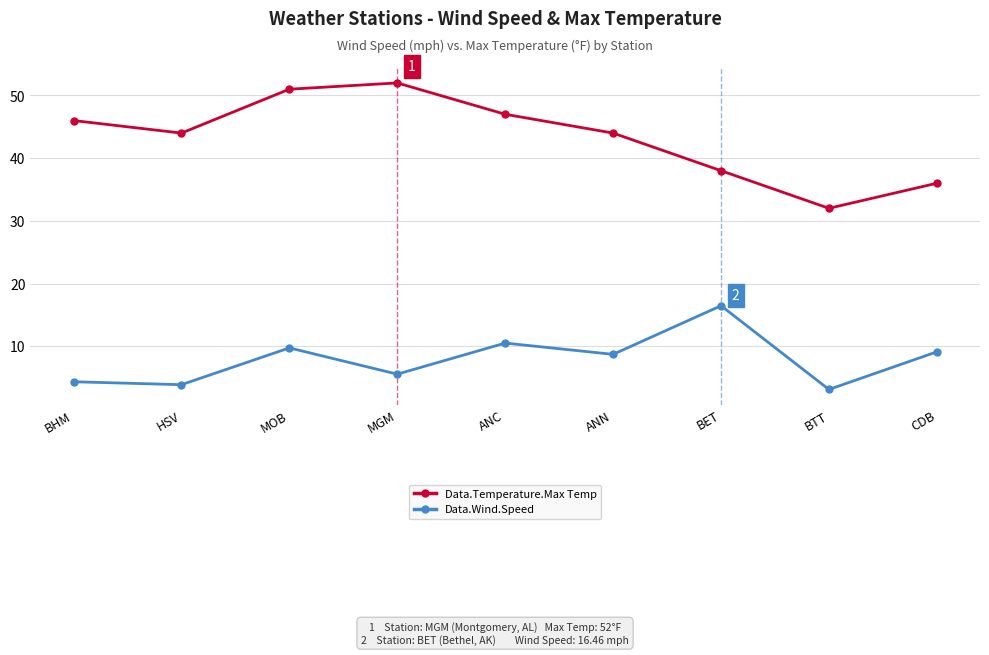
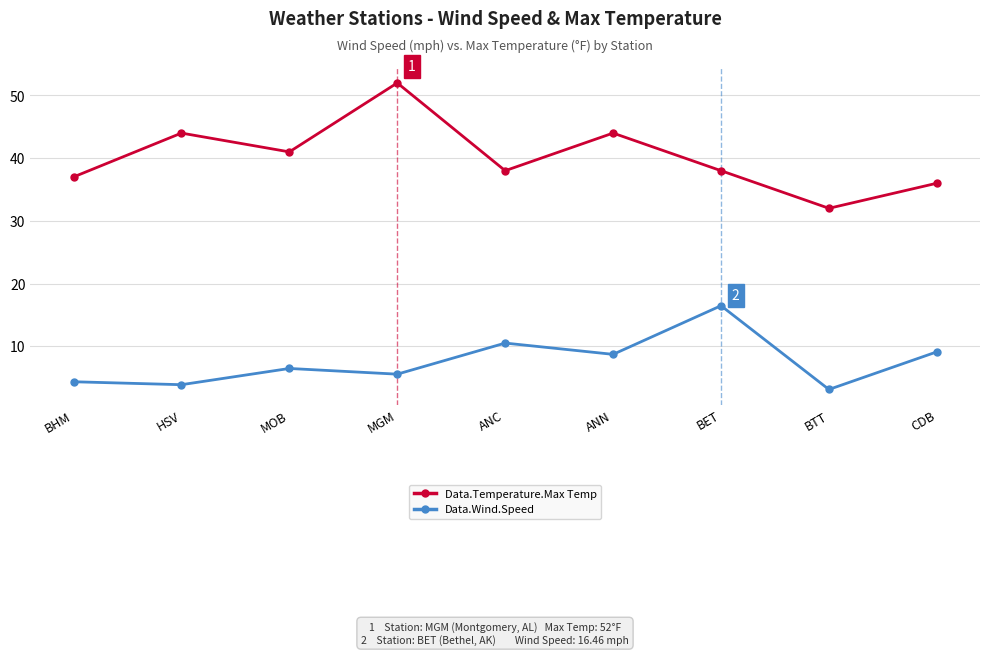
  {
    "Data.Temperature.Max Temp": {
-     "BHM": 46,
+     "BHM": 37,
      "HSV": 44,
-     "MOB": 51,
-     "ANC": 47,
+     "MOB": 41,
+     "ANC": 38,
      "ANN": 44,
      "BET": 38,
      "BTT": 32,
      "CDB": 36
    },
    "Data.Wind.Speed": {
      "BHM": 4,
      "HSV": 4,
-     "MOB": 10,
+     "MOB": 6,
      "MGM": 6,
      "ANC": 11,
      "ANN": 9,
      "BTT": 3,
      "CDB": 9
    }
  }
